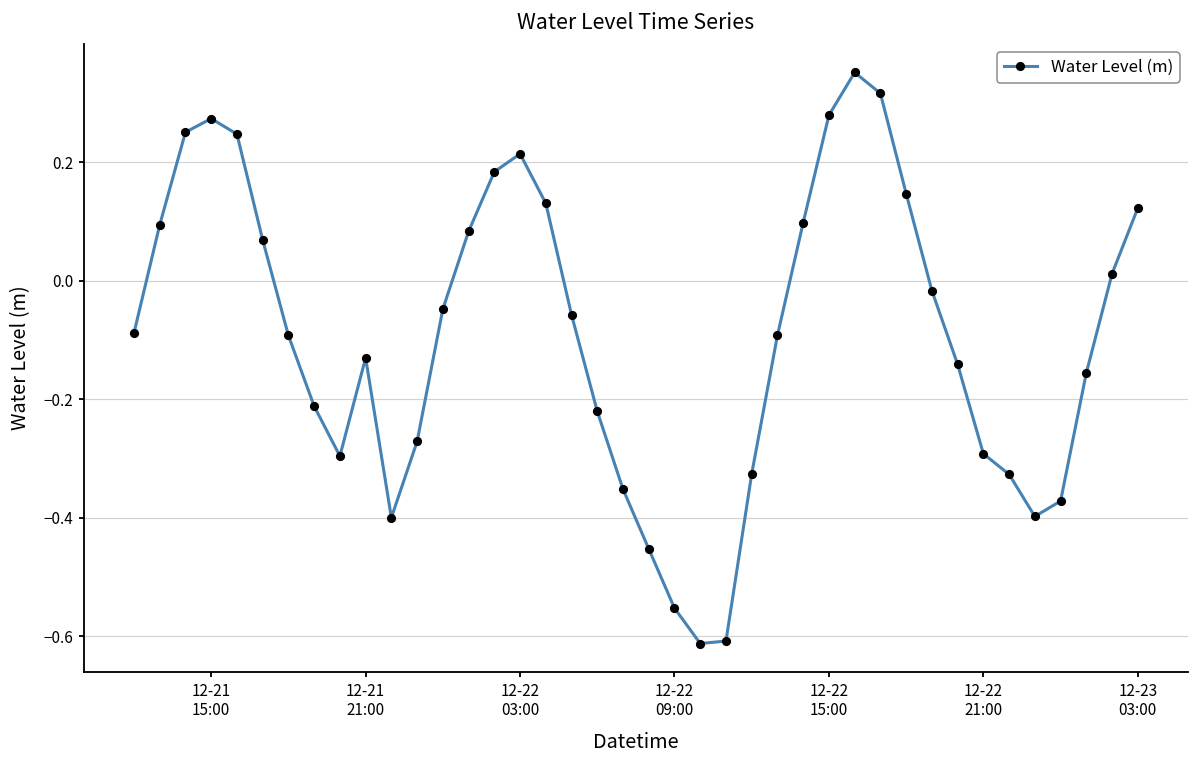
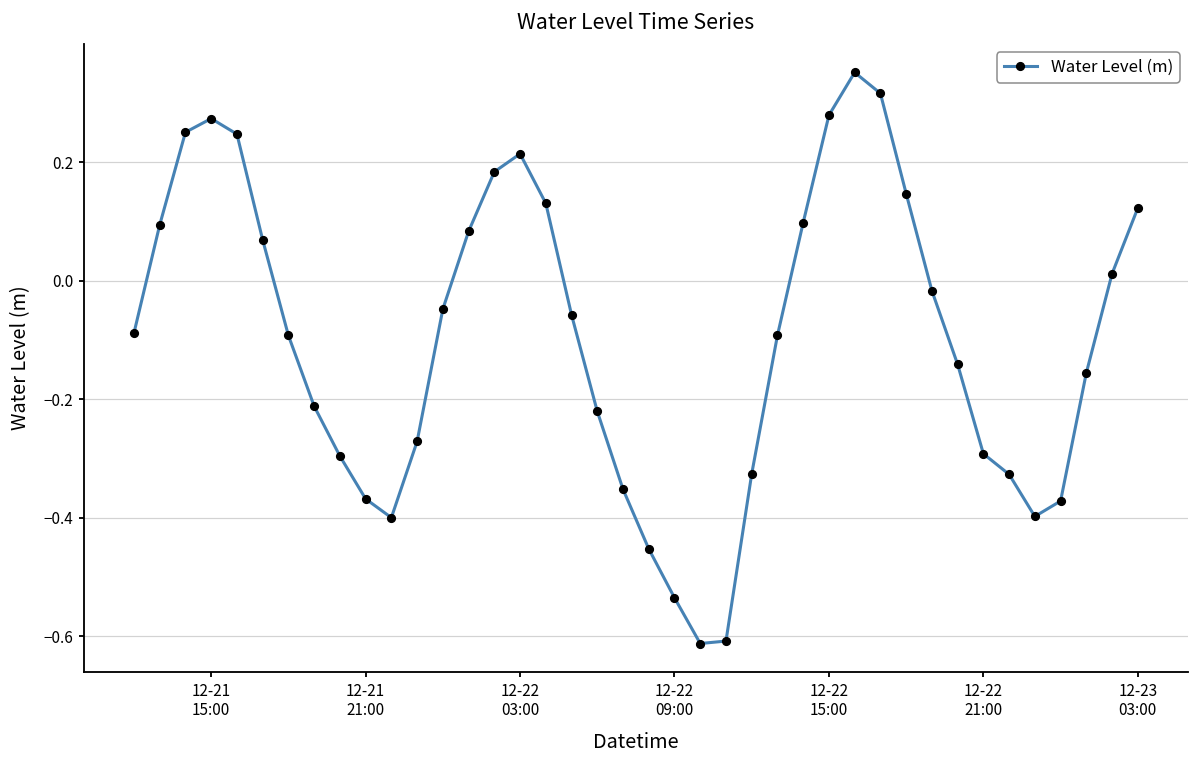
  {
    "12-21 15:00": 0.27,
-   "12-21 21:00": -0.13,
+   "12-21 21:00": -0.37,
    "12-22 03:00": 0.21,
-   "12-22 09:00": -0.55,
+   "12-22 09:00": -0.54,
    "12-22 15:00": 0.28,
    "12-22 21:00": -0.29,
    "12-23 03:00": 0.12
  }
